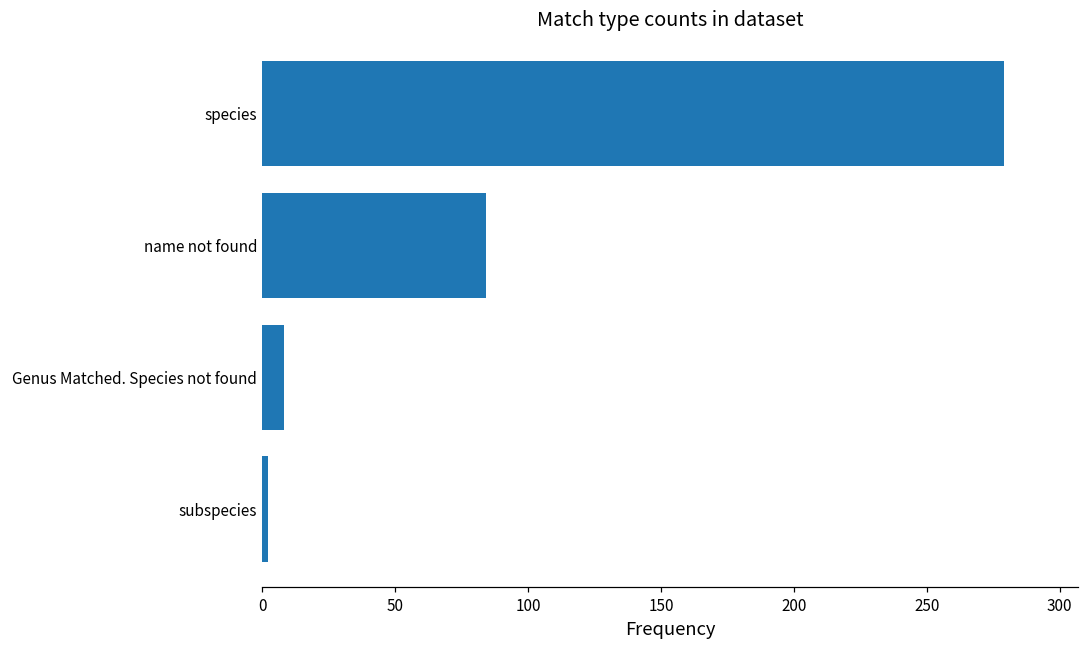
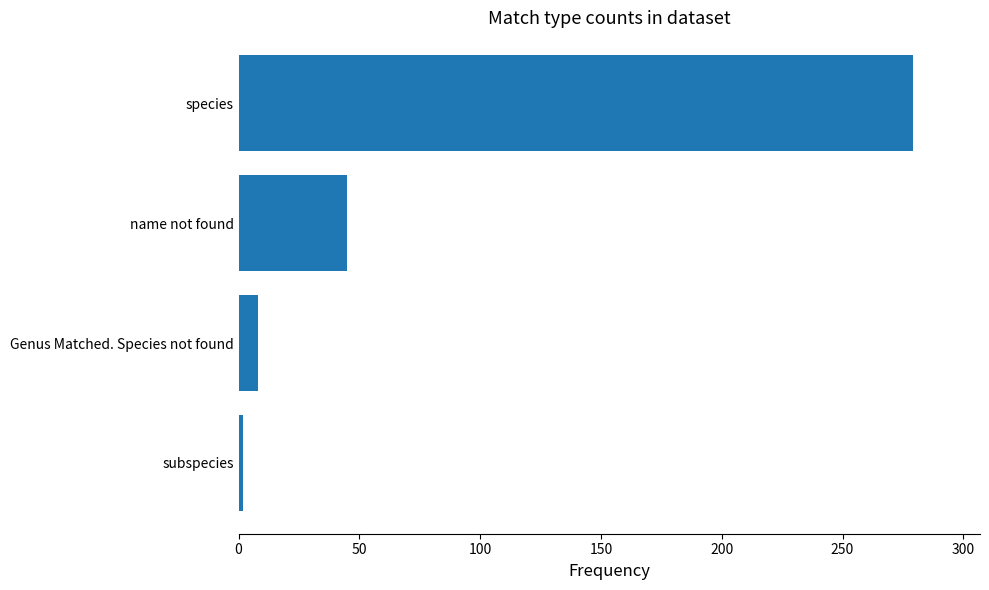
  {
    "species": 279,
-   "name not found": 84,
+   "name not found": 45,
    "Genus Matched. Species not found": 8,
    "subspecies": 2
  }
